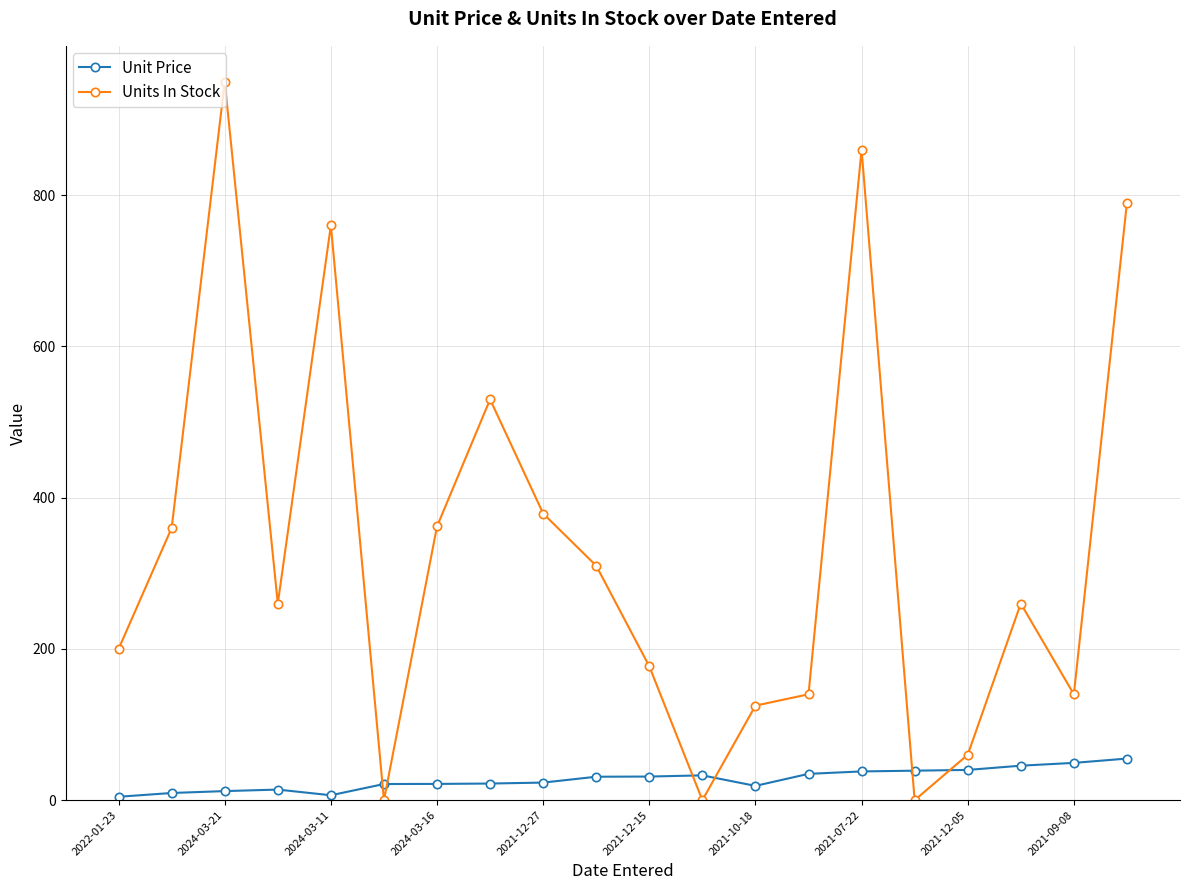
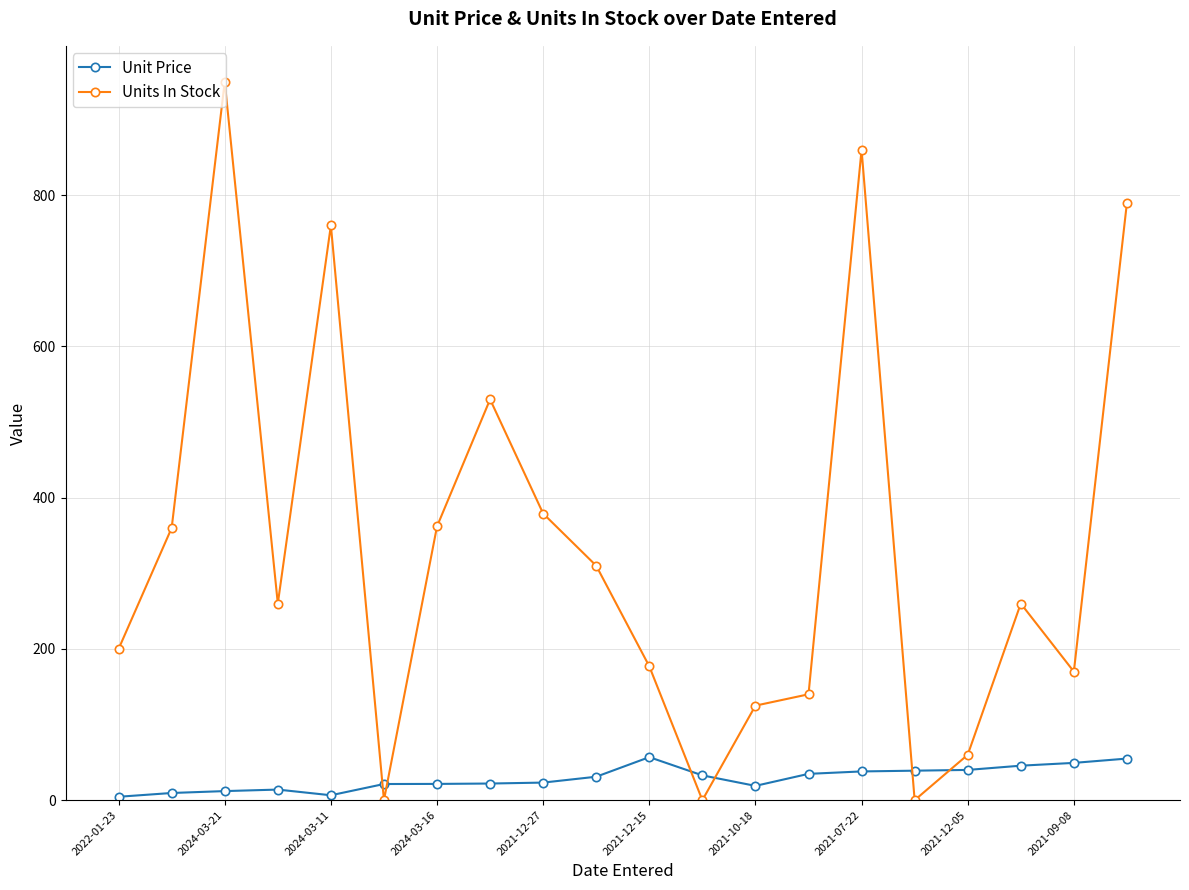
  {
    "Unit Price": {
      "2022-01-23": 0,
      "2024-03-21": 10,
      "2024-03-11": 10,
      "2024-03-16": 20,
      "2021-12-27": 20,
-     "2021-12-15": 30,
+     "2021-12-15": 60,
      "2021-10-18": 20,
      "2021-07-22": 40,
      "2021-12-05": 40,
      "2021-09-08": 50
    },
    "Units In Stock": {
      "2022-01-23": 200,
      "2024-03-11": 760,
      "2024-03-16": 360,
      "2021-12-27": 380,
      "2021-12-15": 180,
      "2021-10-18": 130,
      "2021-07-22": 860,
      "2021-12-05": 60,
-     "2021-09-08": 140
+     "2021-09-08": 170
    }
  }
